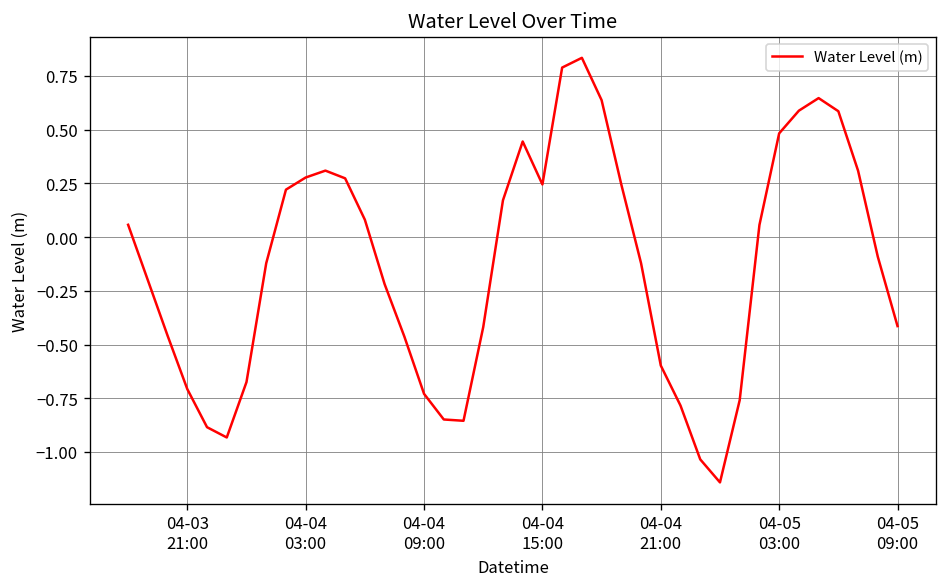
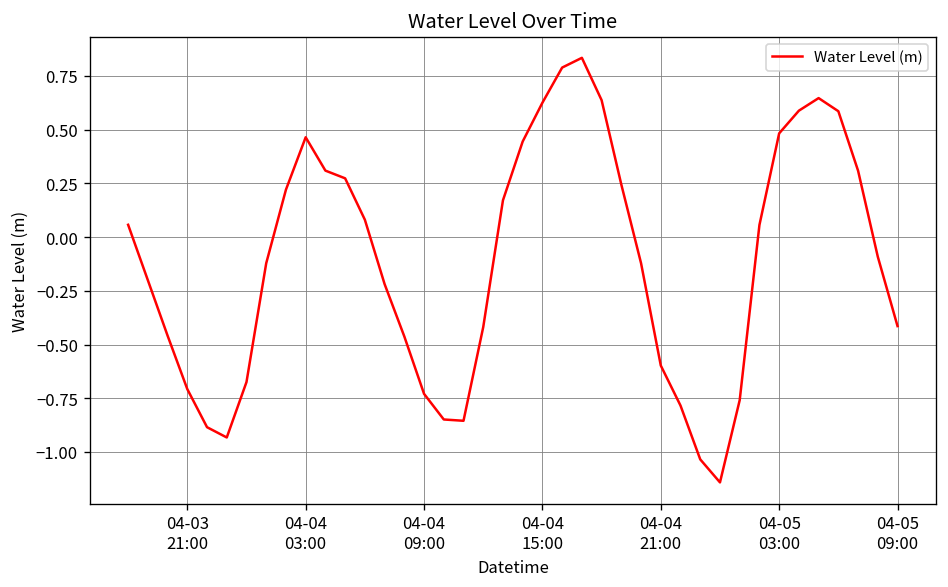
  {
    "04-03 21:00": -0.71,
-   "04-04 03:00": 0.28,
+   "04-04 03:00": 0.46,
    "04-04 09:00": -0.73,
-   "04-04 15:00": 0.24,
+   "04-04 15:00": 0.62,
    "04-04 21:00": -0.60,
    "04-05 03:00": 0.48,
    "04-05 09:00": -0.41
  }
